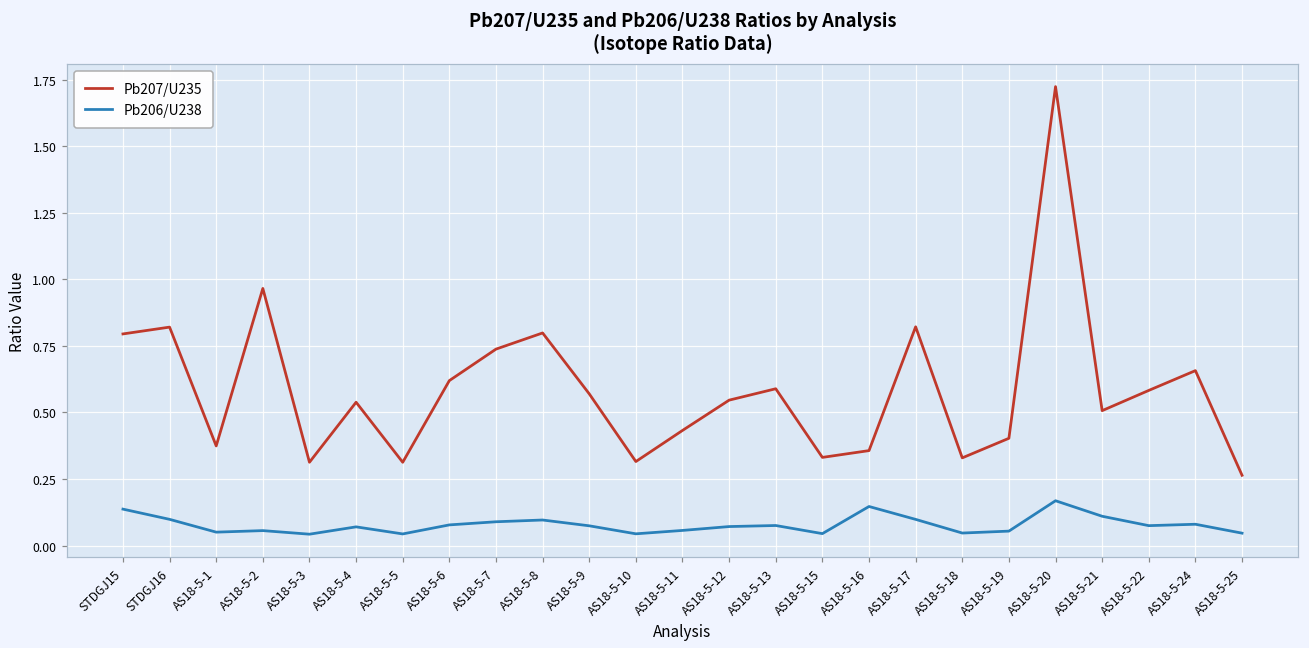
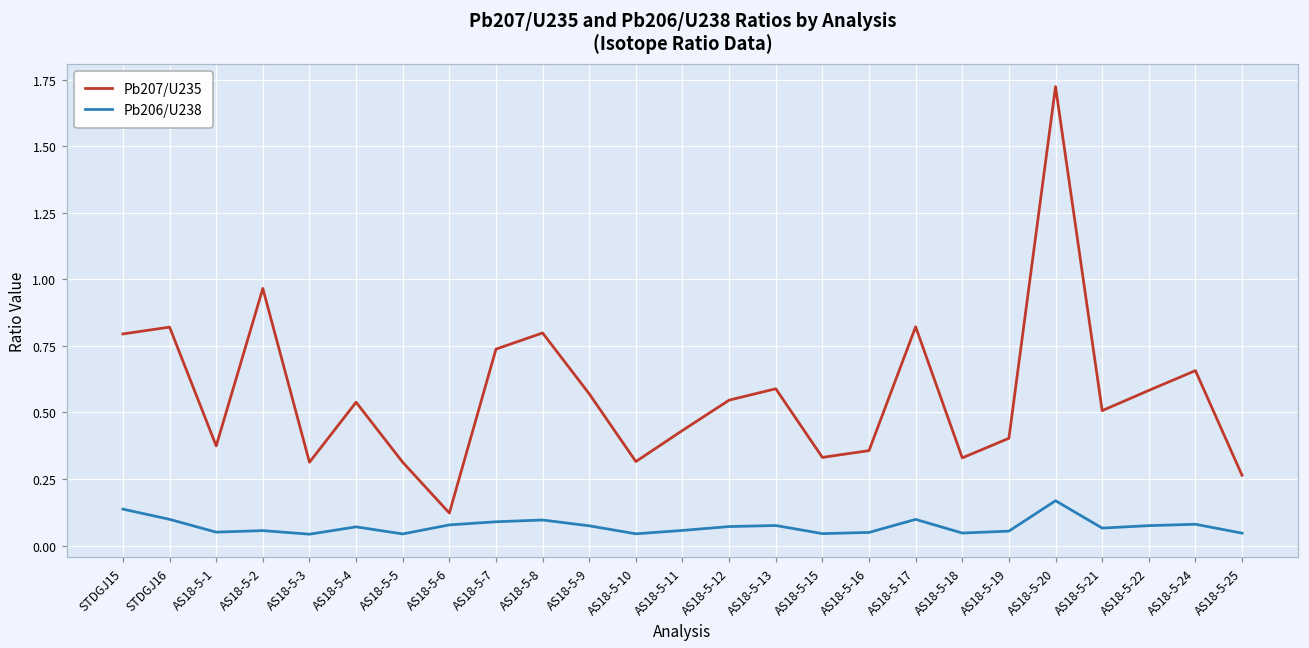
  {
    "Pb207/U235": {
      "STDGJ15": 0.79,
      "STDGJ16": 0.82,
      "AS18-5-1": 0.37,
      "AS18-5-2": 0.97,
      "AS18-5-3": 0.31,
      "AS18-5-4": 0.54,
      "AS18-5-5": 0.31,
-     "AS18-5-6": 0.62,
+     "AS18-5-6": 0.12,
      "AS18-5-7": 0.74,
      "AS18-5-8": 0.80,
      "AS18-5-9": 0.57,
      "AS18-5-10": 0.32,
      "AS18-5-11": 0.43,
      "AS18-5-12": 0.55,
      "AS18-5-13": 0.59,
      "AS18-5-15": 0.33,
      "AS18-5-16": 0.36,
      "AS18-5-17": 0.82,
      "AS18-5-18": 0.33,
      "AS18-5-19": 0.40,
      "AS18-5-20": 1.72,
      "AS18-5-21": 0.51,
      "AS18-5-22": 0.58,
      "AS18-5-24": 0.66,
      "AS18-5-25": 0.26
    },
    "Pb206/U238": {
      "STDGJ15": 0.14,
      "STDGJ16": 0.10,
      "AS18-5-1": 0.05,
      "AS18-5-2": 0.06,
      "AS18-5-3": 0.04,
      "AS18-5-4": 0.07,
      "AS18-5-5": 0.04,
      "AS18-5-6": 0.08,
      "AS18-5-7": 0.09,
      "AS18-5-8": 0.10,
      "AS18-5-9": 0.07,
      "AS18-5-10": 0.04,
      "AS18-5-11": 0.06,
      "AS18-5-12": 0.07,
      "AS18-5-13": 0.08,
      "AS18-5-15": 0.04,
-     "AS18-5-16": 0.15,
+     "AS18-5-16": 0.05,
      "AS18-5-17": 0.10,
      "AS18-5-18": 0.05,
      "AS18-5-19": 0.05,
      "AS18-5-20": 0.17,
-     "AS18-5-21": 0.11,
+     "AS18-5-21": 0.07,
      "AS18-5-22": 0.07,
      "AS18-5-24": 0.08,
      "AS18-5-25": 0.05
    }
  }
